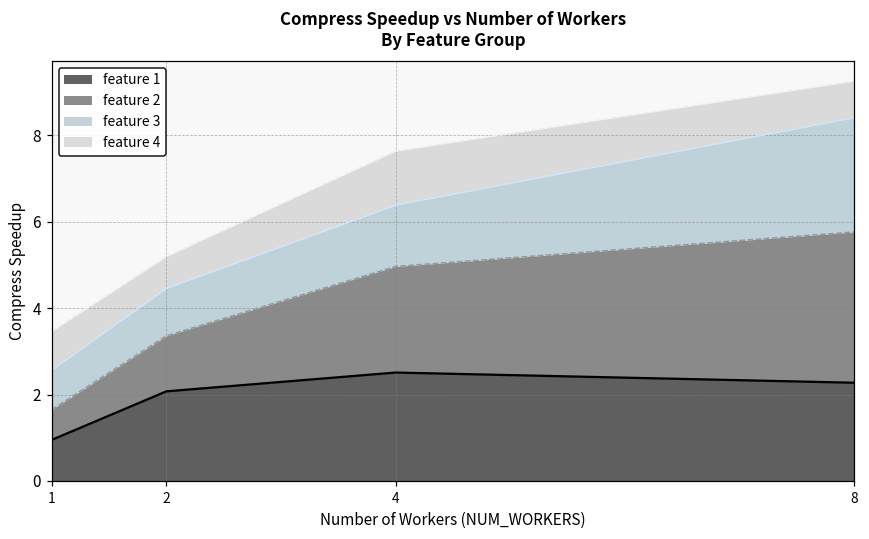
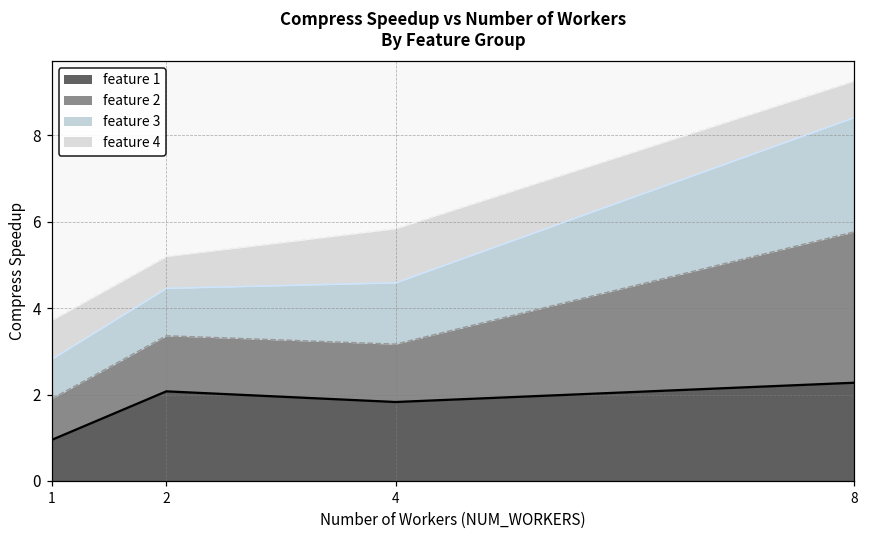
  {
    "feature 1": {
      "1": 0.9,
      "2": 2.1,
-     "4": 2.5,
+     "4": 1.8,
      "8": 2.3
    },
    "feature 2": {
-     "1": 0.7,
+     "1": 1.0,
      "2": 1.3,
-     "4": 2.5,
+     "4": 1.3,
      "8": 3.5
    }
  }
